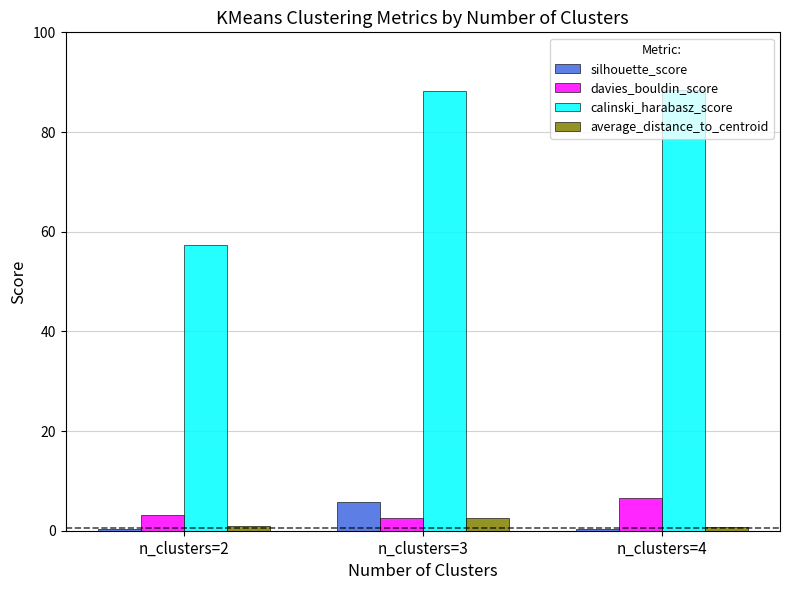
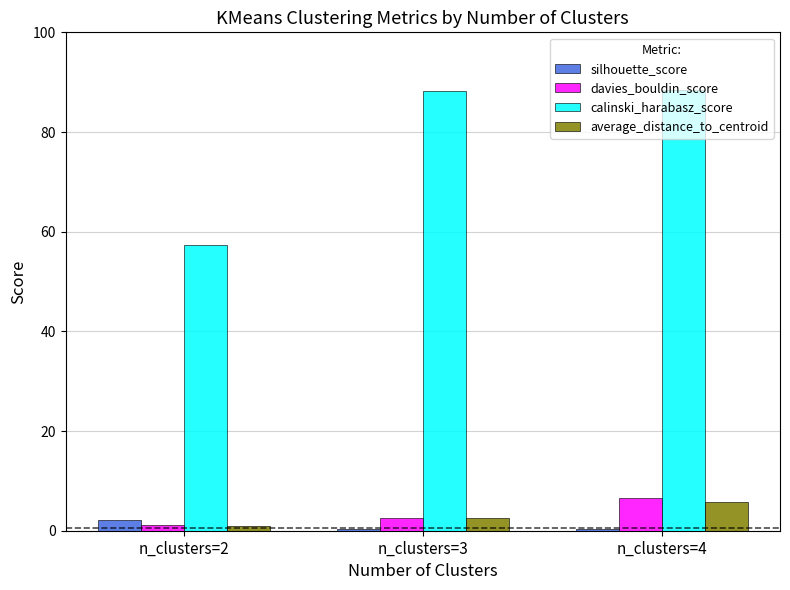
  {
    "silhouette_score": {
-     "n_clusters=2": 0,
-     "n_clusters=3": 6
+     "n_clusters=2": 2,
+     "n_clusters=3": 0
    },
    "davies_bouldin_score": {
-     "n_clusters=2": 3,
+     "n_clusters=2": 1,
      "n_clusters=3": 2,
      "n_clusters=4": 7
    },
    "calinski_harabasz_score": {
      "n_clusters=2": 57,
      "n_clusters=3": 88
    },
    "average_distance_to_centroid": {
      "n_clusters=2": 1,
      "n_clusters=3": 2,
-     "n_clusters=4": 1
+     "n_clusters=4": 6
    }
  }
